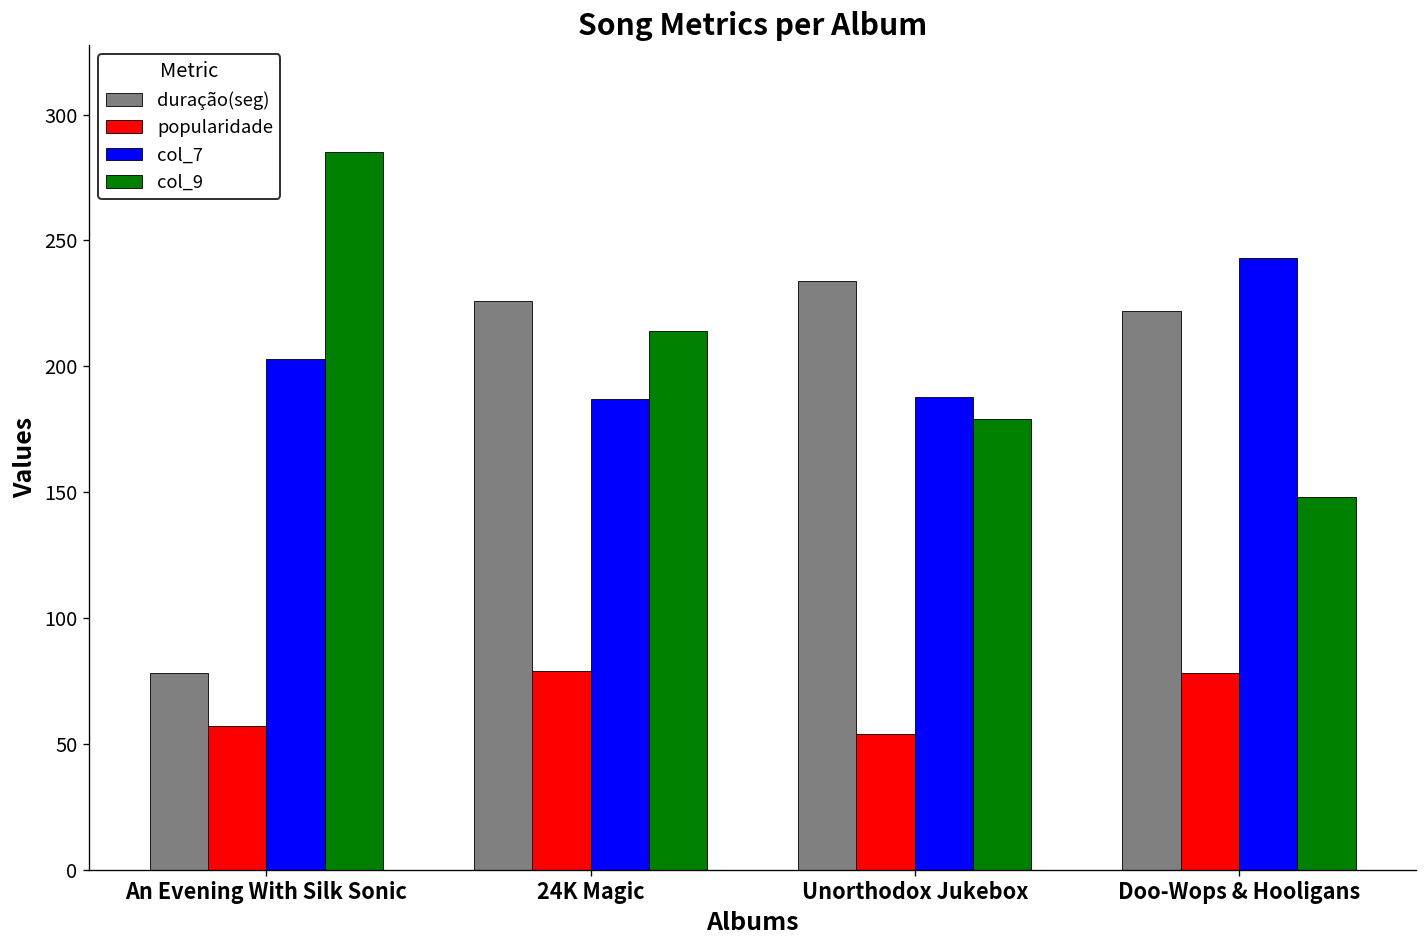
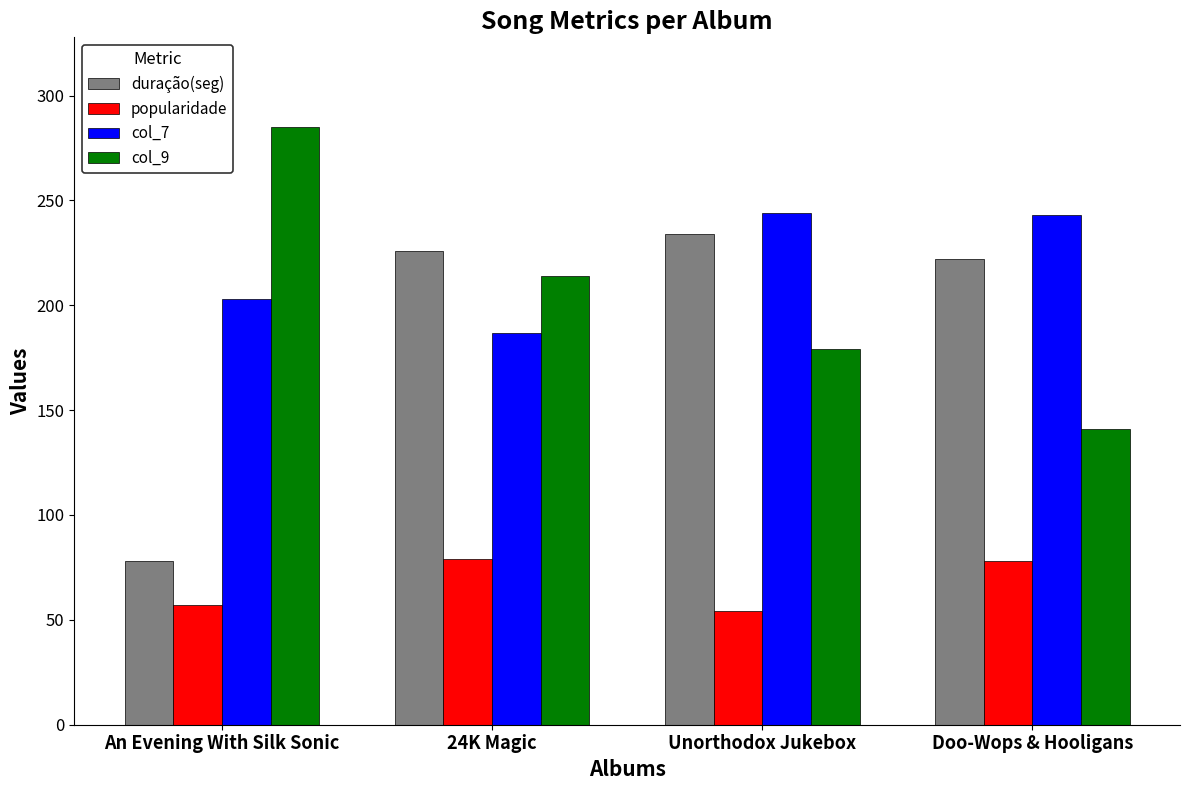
  {
    "duração(seg)": {
      "An Evening With Silk Sonic": 78,
      "24K Magic": 226,
      "Unorthodox Jukebox": 234,
      "Doo-Wops & Hooligans": 222
    },
    "popularidade": {
      "An Evening With Silk Sonic": 57,
      "24K Magic": 79,
      "Unorthodox Jukebox": 54,
      "Doo-Wops & Hooligans": 78
    },
    "col_7": {
      "An Evening With Silk Sonic": 203,
      "24K Magic": 187,
-     "Unorthodox Jukebox": 188,
+     "Unorthodox Jukebox": 244,
      "Doo-Wops & Hooligans": 243
    },
    "col_9": {
      "An Evening With Silk Sonic": 285,
      "24K Magic": 214,
      "Unorthodox Jukebox": 179,
-     "Doo-Wops & Hooligans": 148
+     "Doo-Wops & Hooligans": 141
    }
  }
